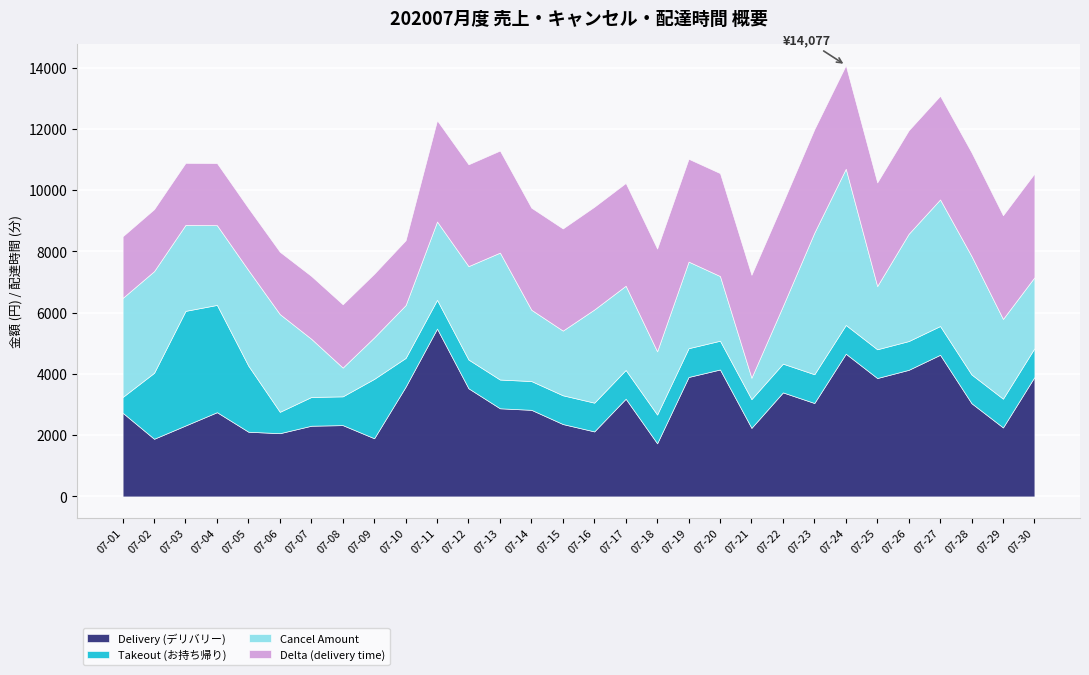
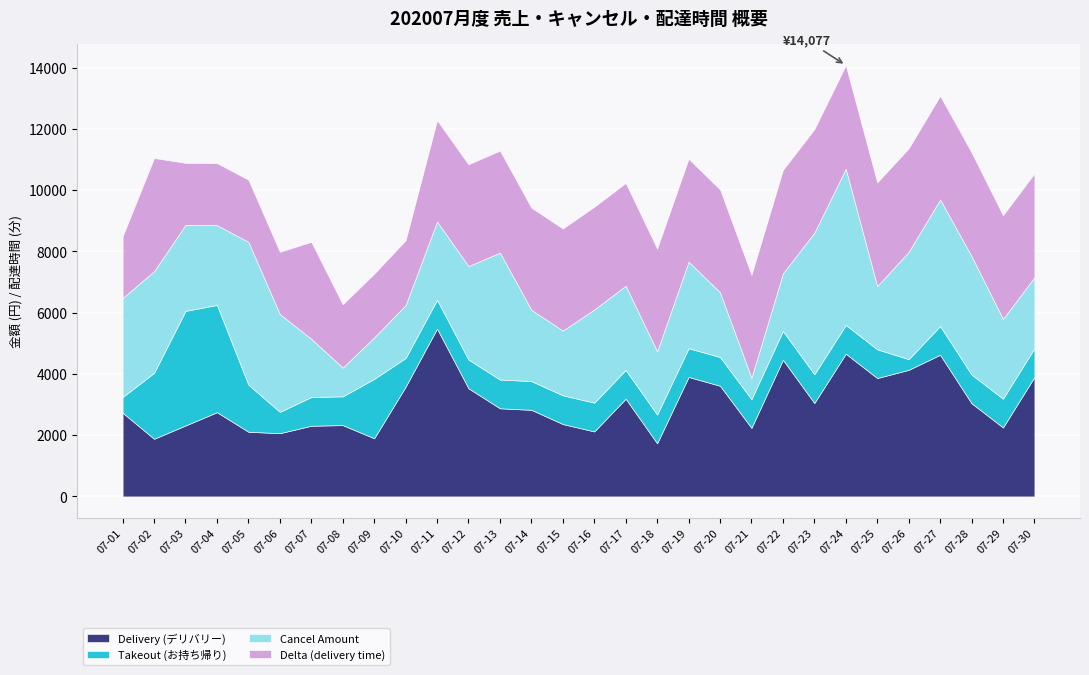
  {
    "Delivery (デリバリー)": {
      "07-01": 2700,
      "07-02": 1900,
      "07-03": 2300,
      "07-04": 2800,
      "07-05": 2100,
      "07-06": 2100,
      "07-07": 2300,
      "07-08": 2300,
      "07-09": 1900,
      "07-10": 3600,
      "07-11": 5500,
      "07-12": 3500,
      "07-13": 2900,
      "07-14": 2800,
      "07-15": 2400,
      "07-16": 2100,
      "07-17": 3200,
      "07-18": 1700,
      "07-19": 3900,
-     "07-20": 4100,
+     "07-20": 3600,
      "07-21": 2200,
-     "07-22": 3400,
+     "07-22": 4500,
      "07-23": 3100,
      "07-24": 4700,
      "07-25": 3900,
      "07-26": 4100,
      "07-27": 4600,
      "07-28": 3000,
      "07-29": 2300,
      "07-30": 3900
    },
    "Takeout (お持ち帰り)": {
      "07-01": 500,
      "07-02": 2200,
      "07-03": 3700,
      "07-04": 3500,
-     "07-05": 2200,
+     "07-05": 1500,
      "07-06": 700,
      "07-07": 900,
      "07-08": 900,
      "07-09": 1900,
      "07-10": 900,
      "07-11": 900,
      "07-12": 900,
      "07-13": 900,
      "07-14": 900,
      "07-15": 900,
      "07-16": 900,
      "07-17": 900,
      "07-18": 900,
      "07-19": 900,
      "07-20": 900,
      "07-21": 900,
      "07-22": 900,
      "07-23": 900,
      "07-24": 900,
      "07-25": 900,
-     "07-26": 900,
+     "07-26": 300,
      "07-27": 900,
      "07-28": 900,
      "07-29": 900,
      "07-30": 900
    },
    "Cancel Amount": {
      "07-01": 3200,
      "07-02": 3300,
      "07-03": 2800,
      "07-04": 2600,
-     "07-05": 3100,
+     "07-05": 4700,
      "07-06": 3200,
      "07-07": 1900,
      "07-08": 900,
      "07-09": 1400,
      "07-10": 1700,
      "07-11": 2600,
      "07-12": 3100,
      "07-13": 4100,
      "07-14": 2300,
      "07-15": 2100,
      "07-16": 3000,
      "07-17": 2800,
      "07-18": 2100,
      "07-19": 2800,
      "07-20": 2100,
      "07-21": 700,
      "07-22": 1900,
      "07-23": 4600,
      "07-24": 5100,
      "07-25": 2100,
      "07-26": 3500,
      "07-27": 4100,
      "07-28": 3900,
      "07-29": 2600,
      "07-30": 2300
    },
    "Delta (delivery time)": {
      "07-01": 2000,
-     "07-02": 2000,
+     "07-02": 3700,
      "07-03": 2000,
      "07-04": 2000,
      "07-05": 2000,
      "07-06": 2000,
-     "07-07": 2100,
+     "07-07": 3200,
      "07-08": 2100,
      "07-09": 2100,
      "07-10": 2100,
      "07-11": 3300,
      "07-12": 3300,
      "07-13": 3300,
      "07-14": 3300,
      "07-15": 3300,
      "07-16": 3400,
      "07-17": 3400,
      "07-18": 3400,
      "07-19": 3400,
      "07-20": 3400,
      "07-21": 3400,
      "07-22": 3400,
      "07-23": 3400,
      "07-25": 3400,
      "07-26": 3400,
      "07-27": 3400,
      "07-28": 3400,
      "07-29": 3400,
      "07-30": 3400
    }
  }
